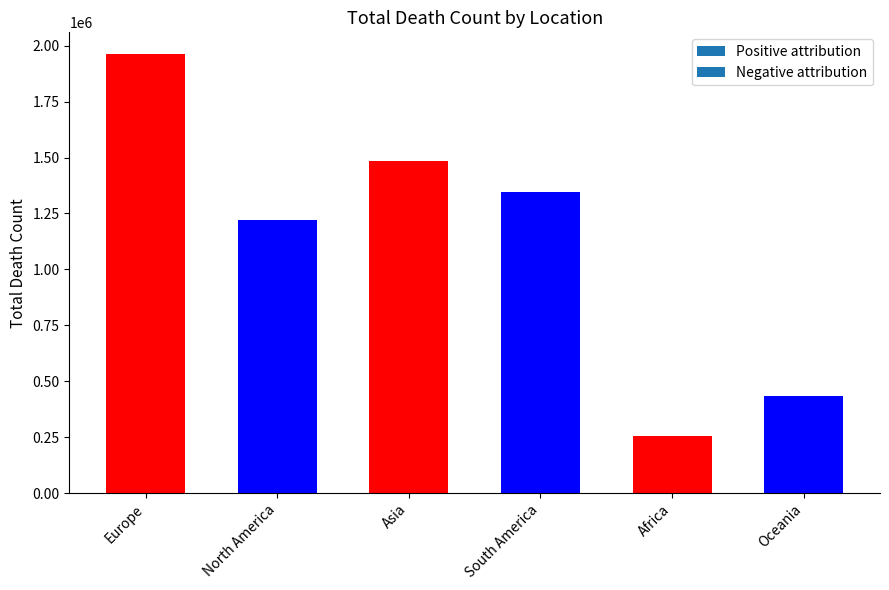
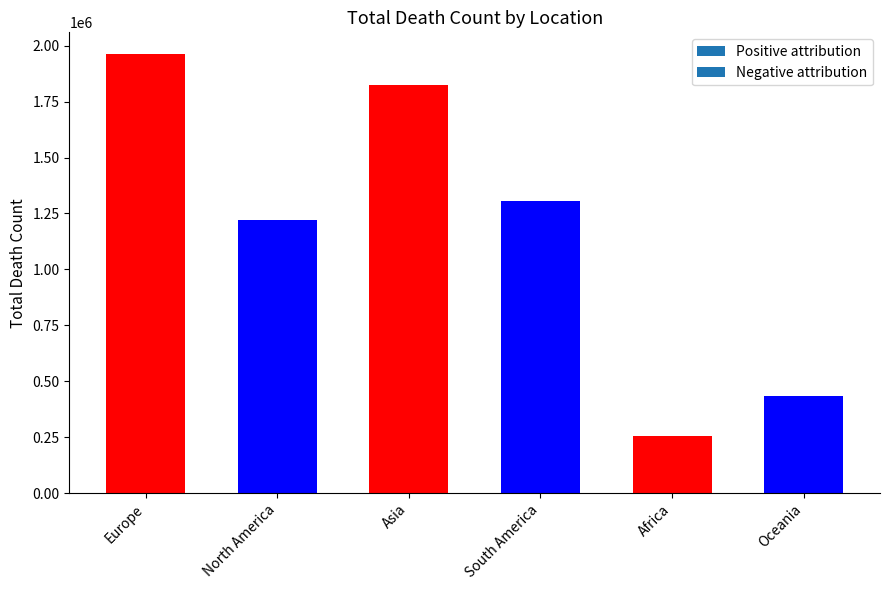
  {
    "Europe": 1960000,
    "North America": 1220000,
-   "Asia": 1480000,
-   "South America": 1350000,
+   "Asia": 1820000,
+   "South America": 1310000,
    "Africa": 260000,
    "Oceania": 430000
  }
